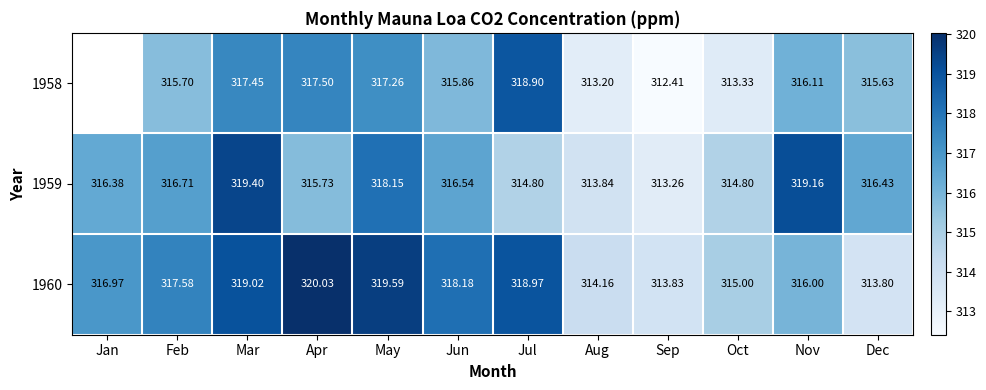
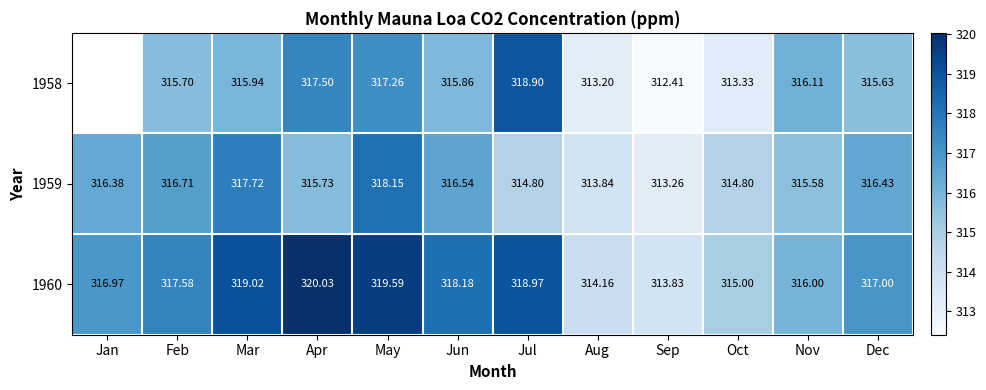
  {
    "1958": {
      "Feb": 315.70,
-     "Mar": 317.45,
+     "Mar": 315.94,
      "Apr": 317.50,
      "May": 317.26,
      "Jun": 315.86,
      "Jul": 318.90,
      "Aug": 313.20,
      "Sep": 312.41,
      "Oct": 313.33,
      "Nov": 316.11,
      "Dec": 315.63
    },
    "1959": {
      "Jan": 316.38,
      "Feb": 316.71,
-     "Mar": 319.40,
+     "Mar": 317.72,
      "Apr": 315.73,
      "May": 318.15,
      "Jun": 316.54,
      "Jul": 314.80,
      "Aug": 313.84,
      "Sep": 313.26,
      "Oct": 314.80,
-     "Nov": 319.16,
+     "Nov": 315.58,
      "Dec": 316.43
    },
    "1960": {
      "Jan": 316.97,
      "Feb": 317.58,
      "Mar": 319.02,
      "Apr": 320.03,
      "May": 319.59,
      "Jun": 318.18,
      "Jul": 318.97,
      "Aug": 314.16,
      "Sep": 313.83,
      "Oct": 315.00,
      "Nov": 316.00,
-     "Dec": 313.80
+     "Dec": 317.00
    }
  }
